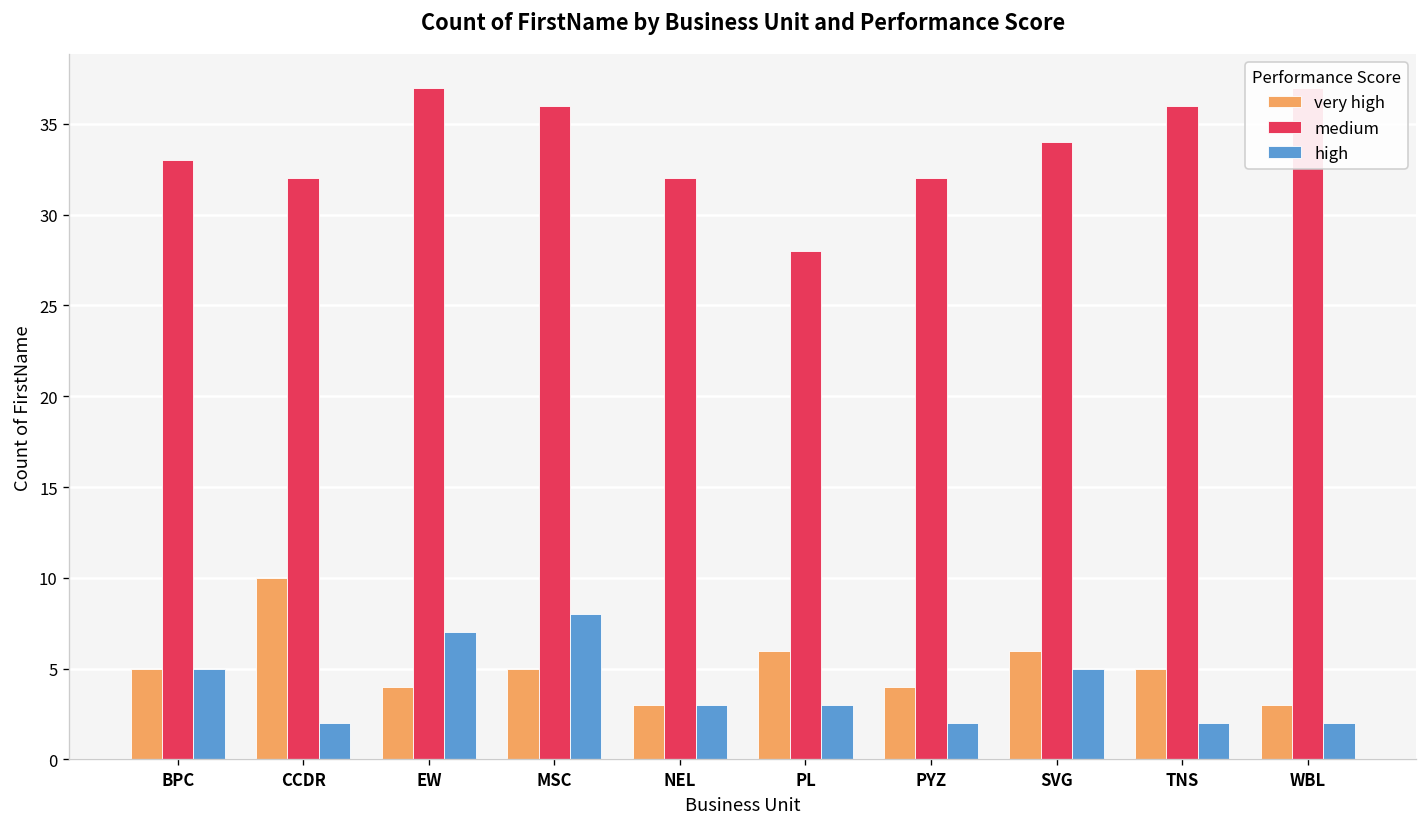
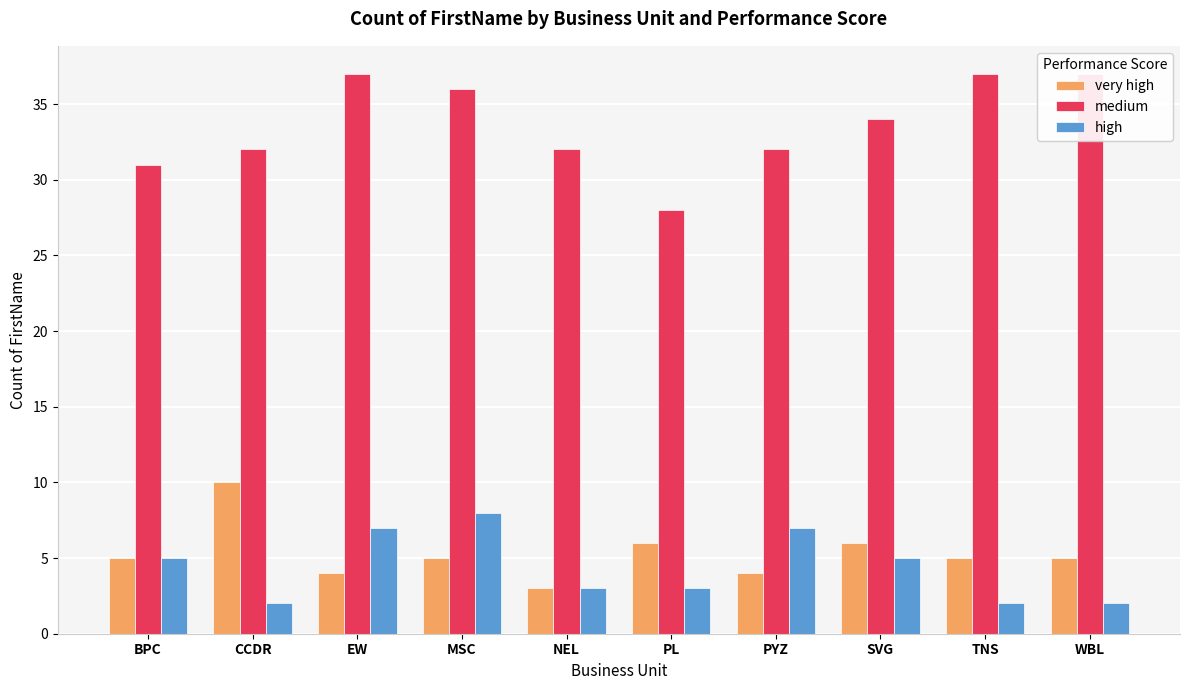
  {
    "very high": {
      "BPC": 5,
      "CCDR": 10,
      "EW": 4,
      "MSC": 5,
      "NEL": 3,
      "PL": 6,
      "PYZ": 4,
      "SVG": 6,
      "TNS": 5,
-     "WBL": 3
+     "WBL": 5
    },
    "medium": {
-     "BPC": 33,
+     "BPC": 31,
      "CCDR": 32,
      "EW": 37,
      "MSC": 36,
      "NEL": 32,
      "PL": 28,
      "PYZ": 32,
      "SVG": 34,
-     "TNS": 36
+     "TNS": 37
    },
    "high": {
      "BPC": 5,
      "CCDR": 2,
      "EW": 7,
      "MSC": 8,
      "NEL": 3,
      "PL": 3,
-     "PYZ": 2,
+     "PYZ": 7,
      "SVG": 5,
      "TNS": 2,
      "WBL": 2
    }
  }
